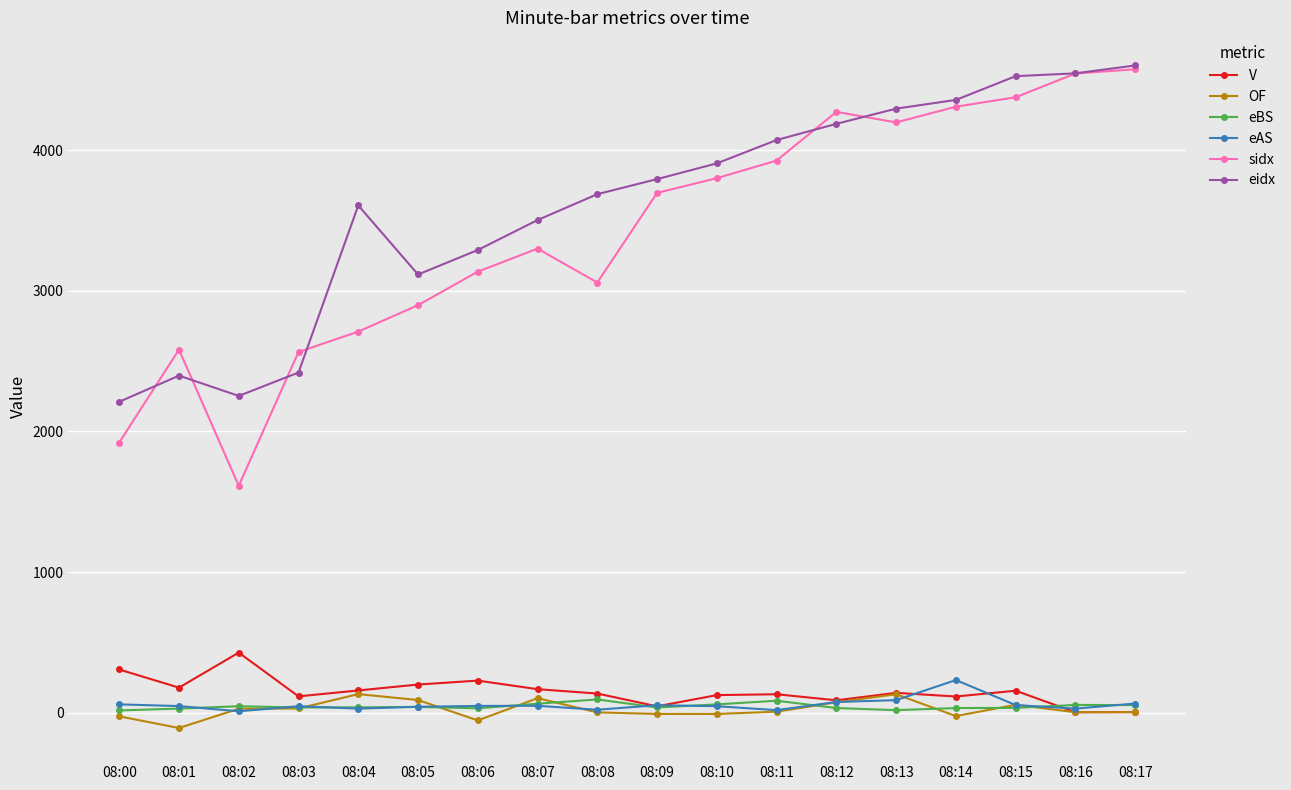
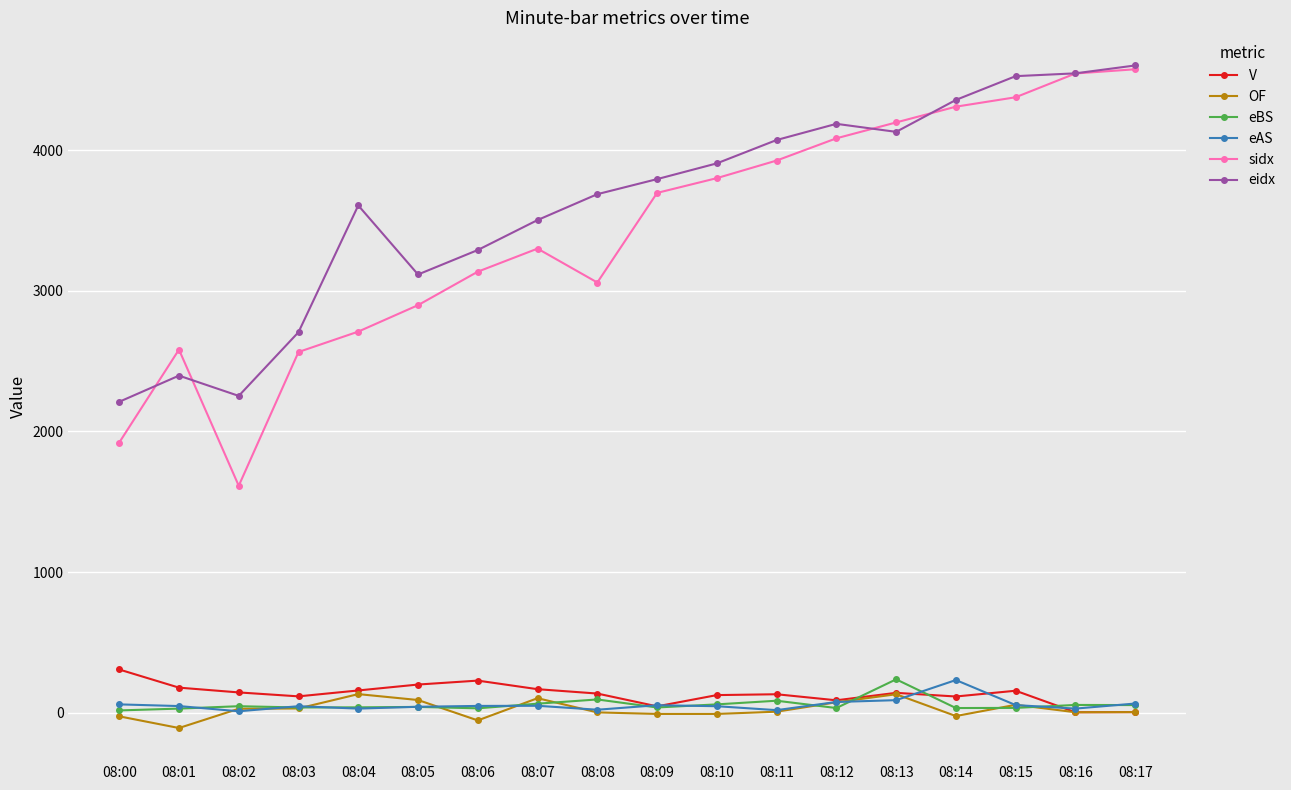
  {
    "V": {
      "08:00": 310,
      "08:01": 180,
-     "08:02": 430,
+     "08:02": 140,
      "08:03": 120,
      "08:04": 160,
      "08:05": 200,
      "08:06": 230,
      "08:07": 170,
      "08:08": 140,
      "08:10": 130,
      "08:11": 130,
      "08:14": 120,
      "08:15": 160
    },
    "OF": {
      "08:00": -30,
      "08:01": -110,
      "08:04": 130,
      "08:05": 90,
      "08:06": -60,
      "08:07": 100,
      "08:08": 0,
      "08:09": -10,
      "08:10": -10,
      "08:14": -20
    },
    "eBS": {
      "08:00": 20,
      "08:08": 90,
      "08:11": 90,
      "08:12": 30,
-     "08:13": 20,
+     "08:13": 240,
      "08:14": 30,
      "08:15": 30,
      "08:16": 60
    },
    "eAS": {
      "08:00": 60,
      "08:02": 10,
      "08:08": 20,
      "08:13": 90,
      "08:14": 230,
      "08:16": 30
    },
    "sidx": {
      "08:00": 1920,
      "08:01": 2580,
      "08:02": 1610,
      "08:03": 2560,
      "08:04": 2710,
      "08:05": 2900,
      "08:06": 3140,
      "08:07": 3300,
      "08:08": 3060,
      "08:09": 3700,
      "08:10": 3800,
      "08:11": 3930,
-     "08:12": 4270,
+     "08:12": 4080,
      "08:13": 4200,
      "08:14": 4310,
      "08:15": 4380,
      "08:17": 4570
    },
    "eidx": {
      "08:00": 2210,
      "08:01": 2400,
      "08:02": 2250,
-     "08:03": 2420,
+     "08:03": 2710,
      "08:04": 3610,
      "08:05": 3120,
      "08:06": 3290,
      "08:07": 3500,
      "08:08": 3690,
      "08:09": 3790,
      "08:10": 3910,
      "08:11": 4070,
      "08:12": 4190,
-     "08:13": 4290,
+     "08:13": 4130,
      "08:14": 4360,
      "08:15": 4530,
      "08:17": 4600
    }
  }
